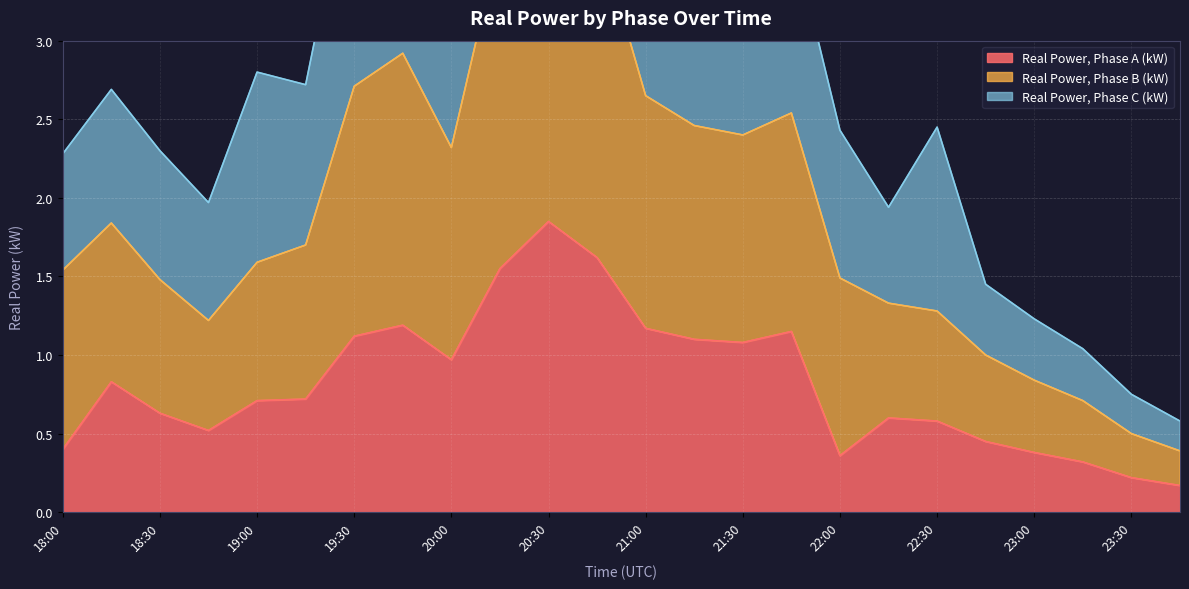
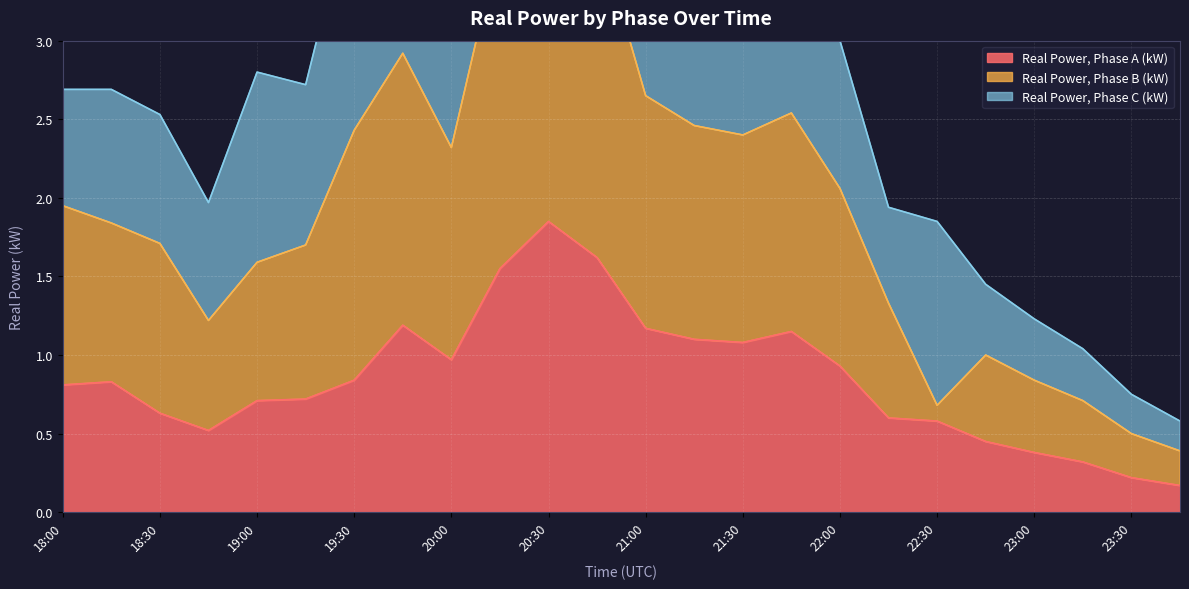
  {
    "Real Power, Phase A (kW)": {
-     "18:00": 0.40,
+     "18:00": 0.81,
      "18:30": 0.63,
      "19:00": 0.71,
-     "19:30": 1.12,
+     "19:30": 0.84,
      "20:00": 0.97,
      "20:30": 1.85,
      "21:00": 1.17,
      "21:30": 1.08,
-     "22:00": 0.36,
+     "22:00": 0.93,
      "22:30": 0.58,
      "23:00": 0.38,
      "23:30": 0.22
    },
    "Real Power, Phase B (kW)": {
      "18:00": 1.14,
-     "18:30": 0.85,
+     "18:30": 1.08,
      "19:00": 0.88,
      "19:30": 1.59,
      "20:00": 1.35,
      "21:00": 1.48,
      "21:30": 1.32,
      "22:00": 1.13,
-     "22:30": 0.7,
+     "22:30": 0.1,
      "23:00": 0.46,
      "23:30": 0.28
    },
    "Real Power, Phase C (kW)": {
      "18:00": 0.74,
      "18:30": 0.82,
      "19:00": 1.21,
      "22:00": 0.94,
      "22:30": 1.17,
      "23:00": 0.39,
      "23:30": 0.25
    }
  }
